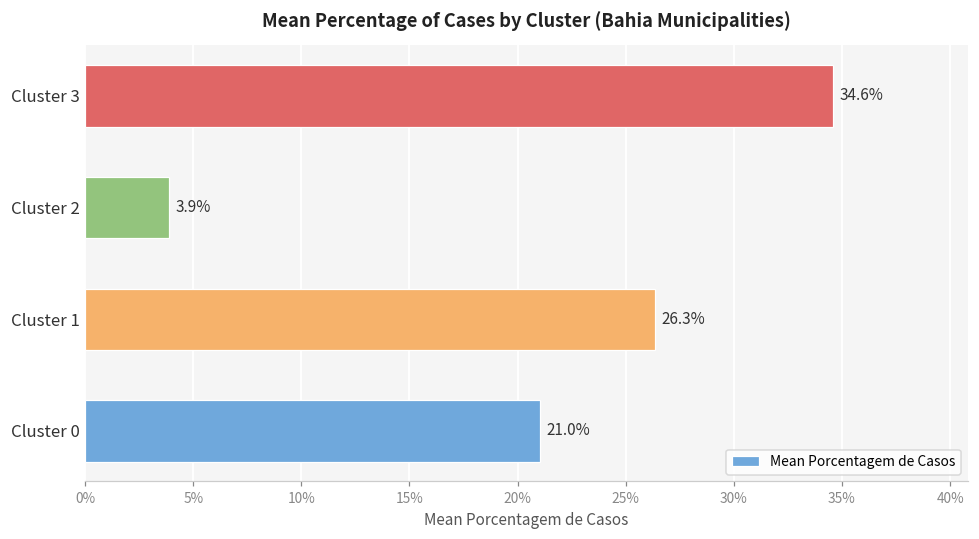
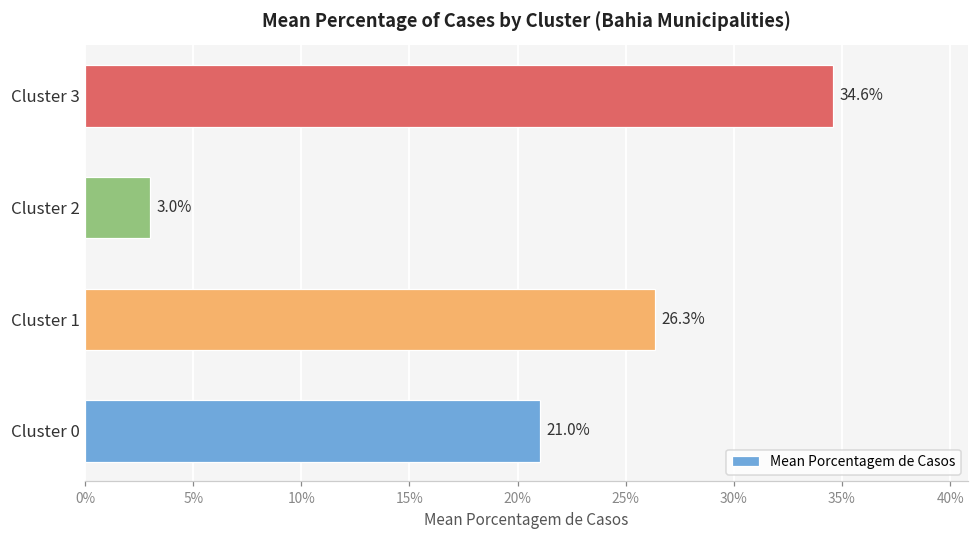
  {
    "Cluster 3": "34.6%",
-   "Cluster 2": "3.9%",
+   "Cluster 2": "3.0%",
    "Cluster 1": "26.3%",
    "Cluster 0": "21.0%"
  }
